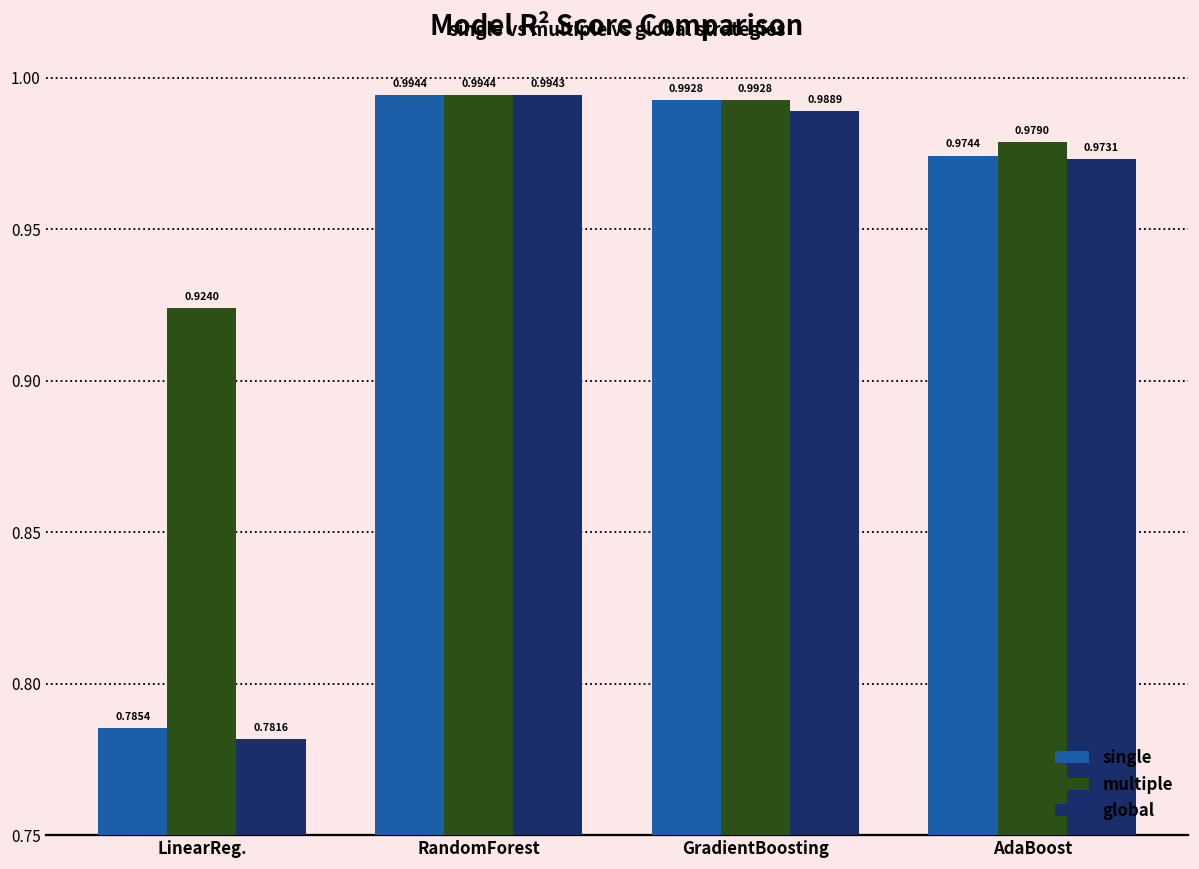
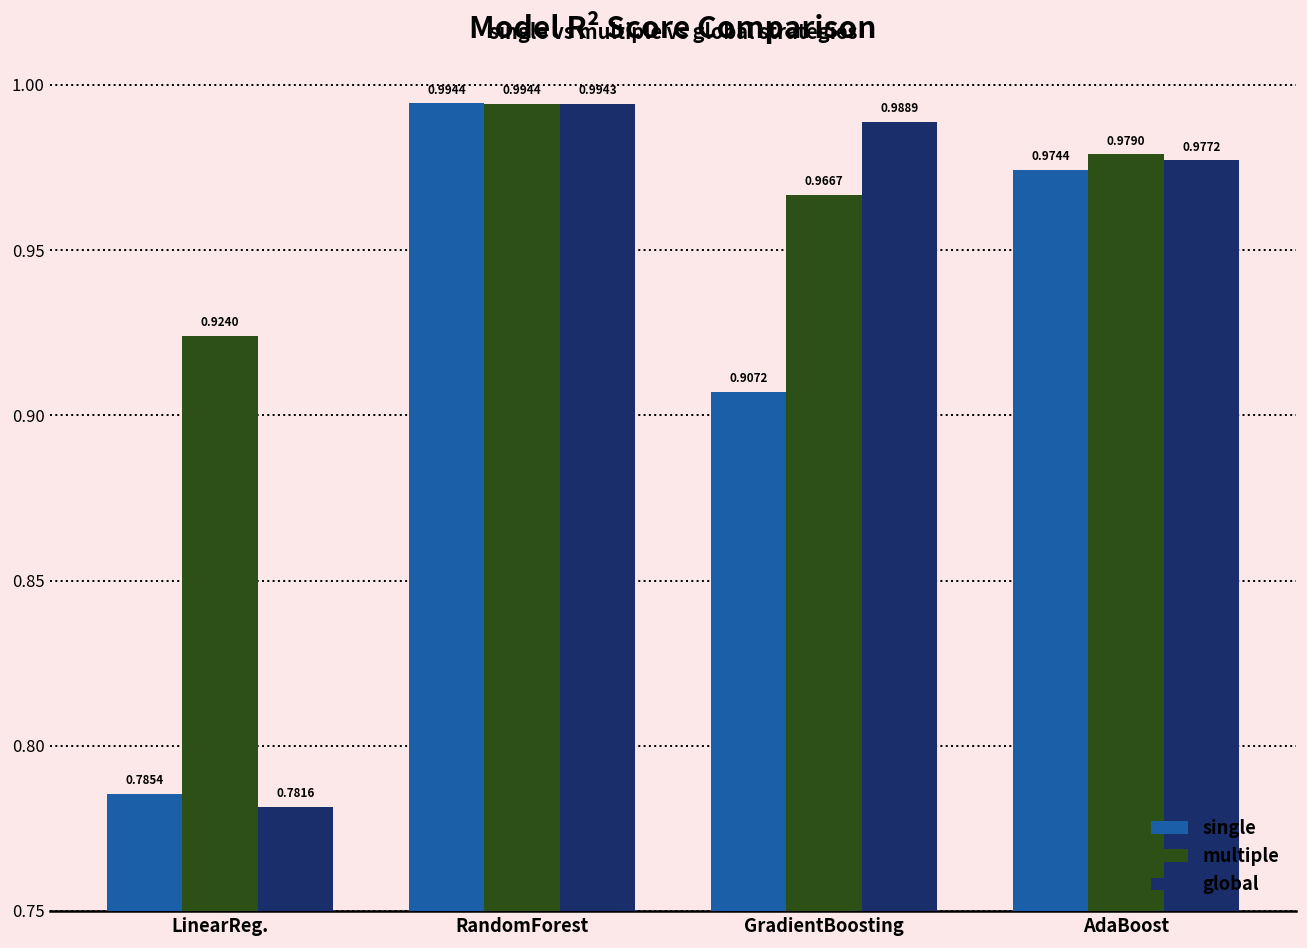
  {
    "single": {
      "LinearReg.": 0.7854,
      "RandomForest": 0.9944,
-     "GradientBoosting": 0.9928,
+     "GradientBoosting": 0.9072,
      "AdaBoost": 0.9744
    },
    "multiple": {
      "LinearReg.": 0.9240,
      "RandomForest": 0.9944,
-     "GradientBoosting": 0.9928,
+     "GradientBoosting": 0.9667,
      "AdaBoost": 0.9790
    },
    "global": {
      "LinearReg.": 0.7816,
      "RandomForest": 0.9943,
      "GradientBoosting": 0.9889,
-     "AdaBoost": 0.9731
+     "AdaBoost": 0.9772
    }
  }
